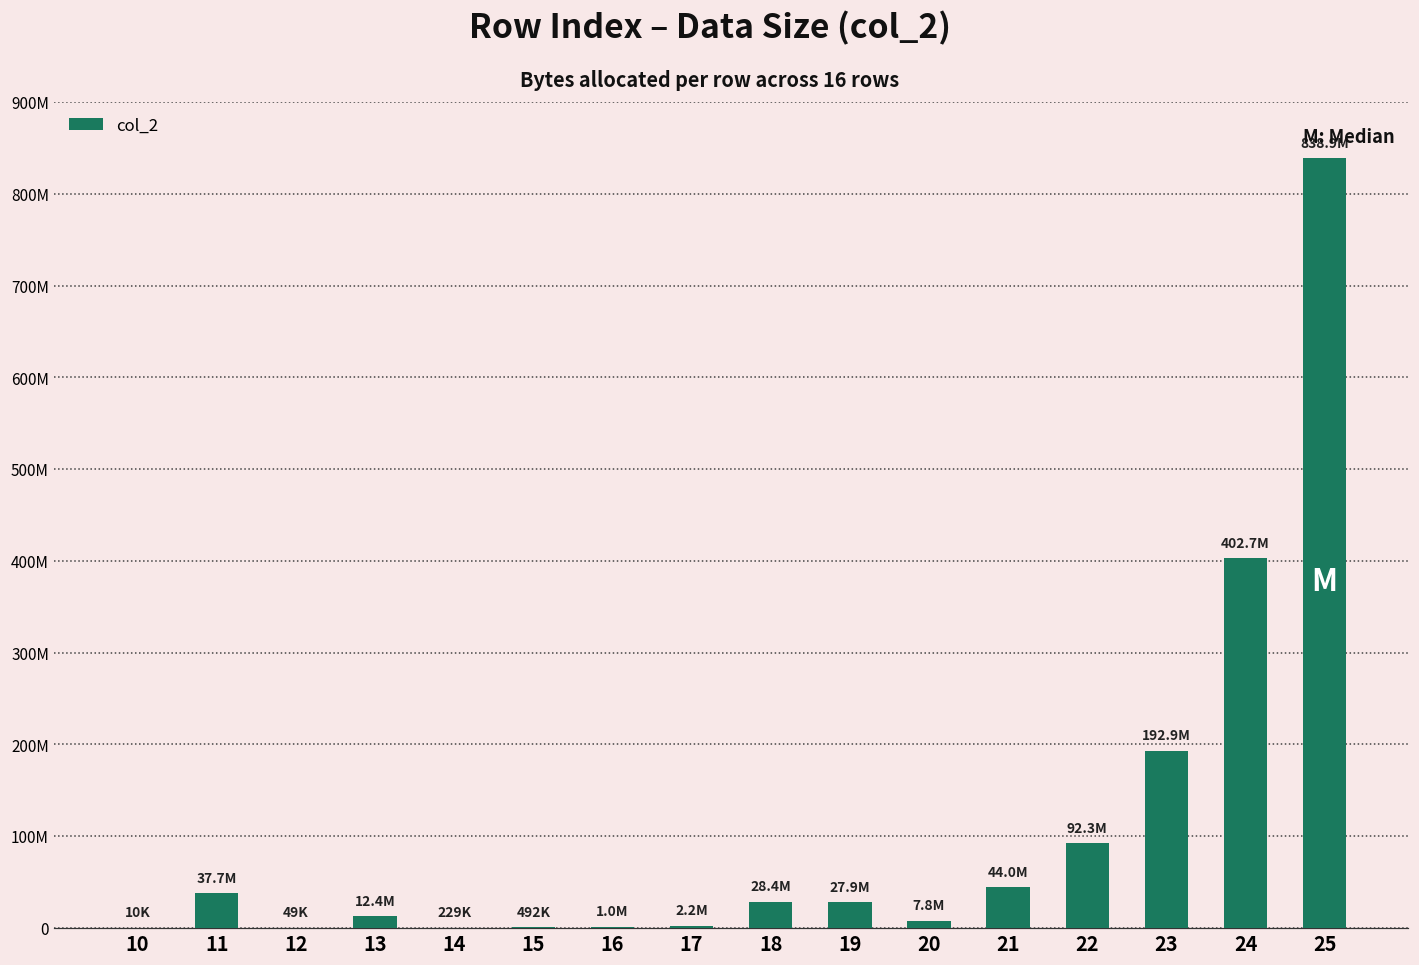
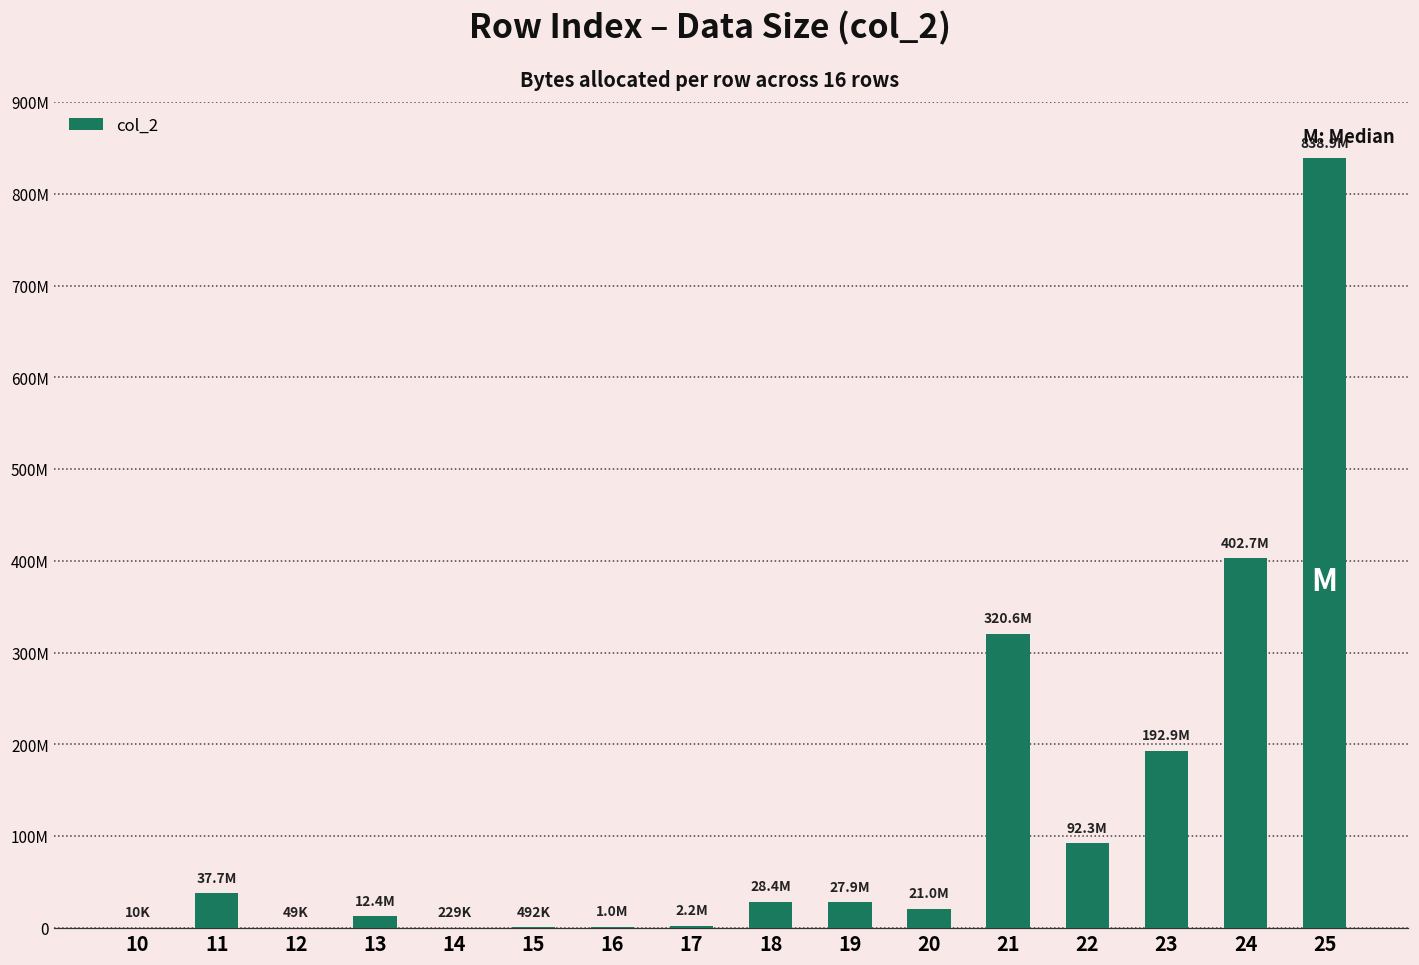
  {
    "10": "10K",
    "11": "37.7M",
    "12": "49K",
    "13": "12.4M",
    "14": "229K",
    "15": "492K",
    "16": "1.0M",
    "17": "2.2M",
    "18": "28.4M",
    "19": "27.9M",
-   "20": "7.8M",
-   "21": "44.0M",
+   "20": "21.0M",
+   "21": "320.6M",
    "22": "92.3M",
    "23": "192.9M",
    "24": "402.7M"
  }
